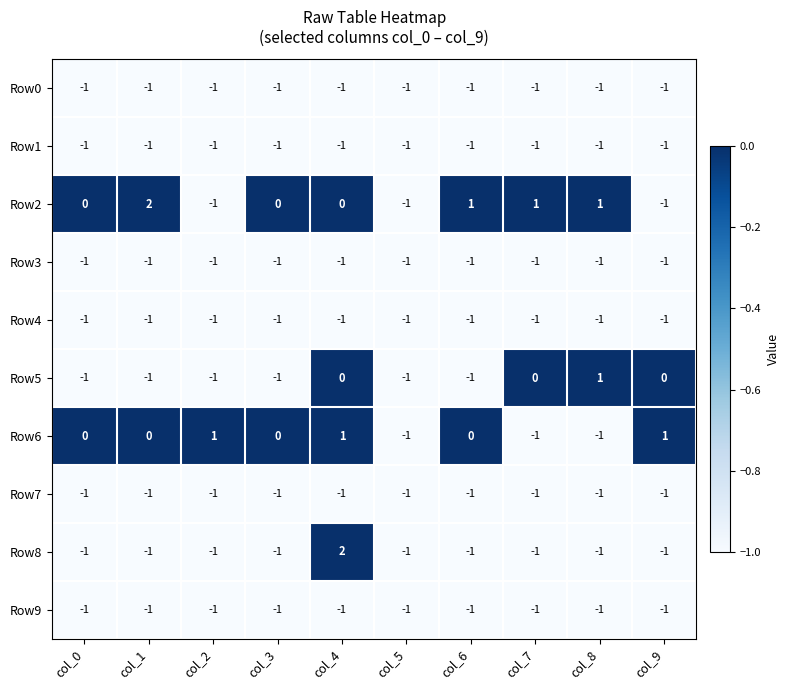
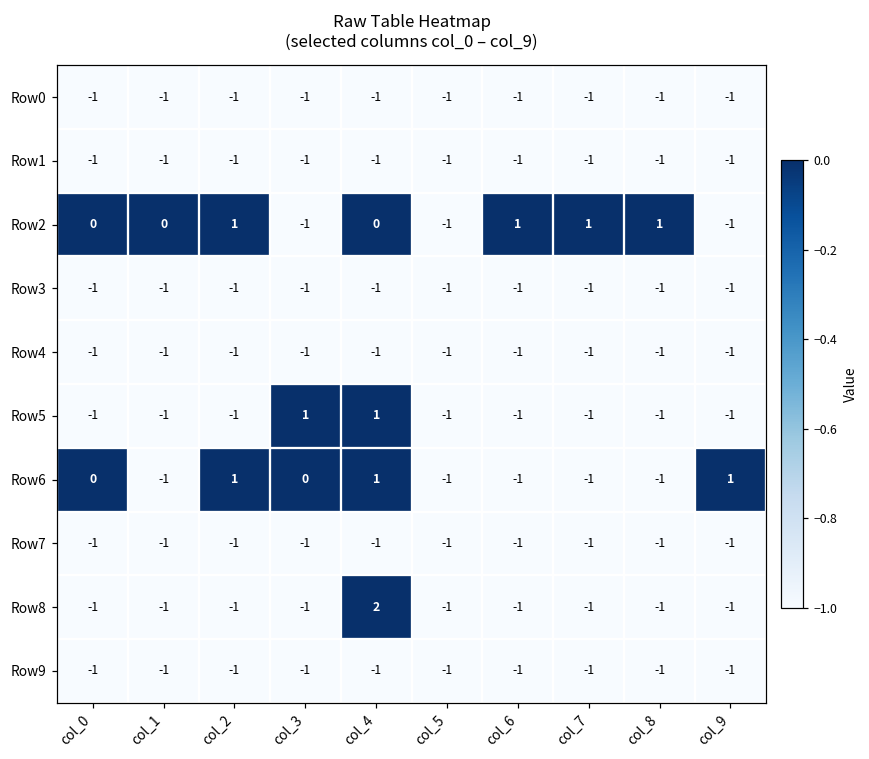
  {
    "Row0": {
      "col_0": -1,
      "col_1": -1,
      "col_2": -1,
      "col_3": -1,
      "col_4": -1,
      "col_5": -1,
      "col_6": -1,
      "col_7": -1,
      "col_8": -1,
      "col_9": -1
    },
    "Row1": {
      "col_0": -1,
      "col_1": -1,
      "col_2": -1,
      "col_3": -1,
      "col_4": -1,
      "col_5": -1,
      "col_6": -1,
      "col_7": -1,
      "col_8": -1,
      "col_9": -1
    },
    "Row2": {
      "col_0": 0,
-     "col_1": 2,
-     "col_2": -1,
-     "col_3": 0,
+     "col_1": 0,
+     "col_2": 1,
+     "col_3": -1,
      "col_4": 0,
      "col_5": -1,
      "col_6": 1,
      "col_7": 1,
      "col_8": 1,
      "col_9": -1
    },
    "Row3": {
      "col_0": -1,
      "col_1": -1,
      "col_2": -1,
      "col_3": -1,
      "col_4": -1,
      "col_5": -1,
      "col_6": -1,
      "col_7": -1,
      "col_8": -1,
      "col_9": -1
    },
    "Row4": {
      "col_0": -1,
      "col_1": -1,
      "col_2": -1,
      "col_3": -1,
      "col_4": -1,
      "col_5": -1,
      "col_6": -1,
      "col_7": -1,
      "col_8": -1,
      "col_9": -1
    },
    "Row5": {
      "col_0": -1,
      "col_1": -1,
      "col_2": -1,
-     "col_3": -1,
-     "col_4": 0,
+     "col_3": 1,
+     "col_4": 1,
      "col_5": -1,
      "col_6": -1,
-     "col_7": 0,
-     "col_8": 1,
-     "col_9": 0
+     "col_7": -1,
+     "col_8": -1,
+     "col_9": -1
    },
    "Row6": {
      "col_0": 0,
-     "col_1": 0,
+     "col_1": -1,
      "col_2": 1,
      "col_3": 0,
      "col_4": 1,
      "col_5": -1,
-     "col_6": 0,
+     "col_6": -1,
      "col_7": -1,
      "col_8": -1,
      "col_9": 1
    },
    "Row7": {
      "col_0": -1,
      "col_1": -1,
      "col_2": -1,
      "col_3": -1,
      "col_4": -1,
      "col_5": -1,
      "col_6": -1,
      "col_7": -1,
      "col_8": -1,
      "col_9": -1
    },
    "Row8": {
      "col_0": -1,
      "col_1": -1,
      "col_2": -1,
      "col_3": -1,
      "col_4": 2,
      "col_5": -1,
      "col_6": -1,
      "col_7": -1,
      "col_8": -1,
      "col_9": -1
    },
    "Row9": {
      "col_0": -1,
      "col_1": -1,
      "col_2": -1,
      "col_3": -1,
      "col_4": -1,
      "col_5": -1,
      "col_6": -1,
      "col_7": -1,
      "col_8": -1,
      "col_9": -1
    }
  }
